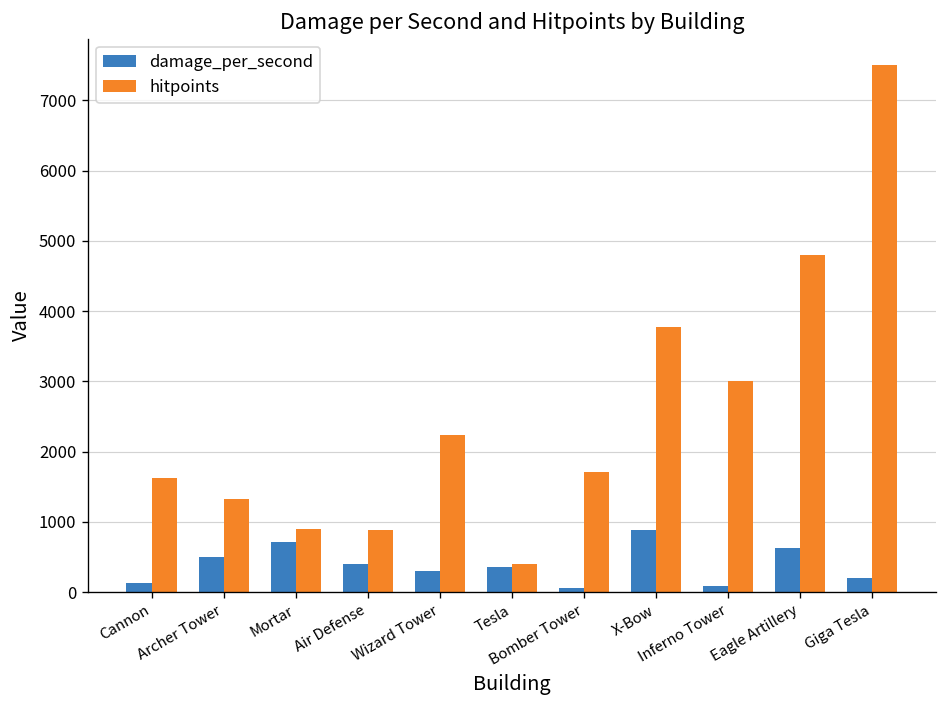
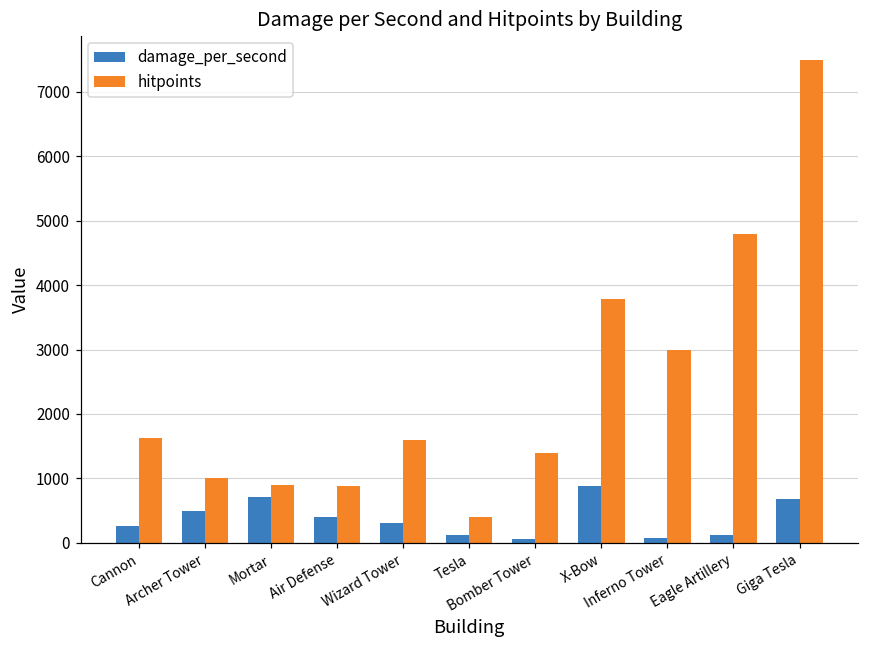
  {
    "damage_per_second": {
-     "Cannon": 100,
+     "Cannon": 300,
      "Archer Tower": 500,
      "Mortar": 700,
      "Air Defense": 400,
      "Wizard Tower": 300,
-     "Tesla": 400,
+     "Tesla": 100,
      "Bomber Tower": 100,
      "X-Bow": 900,
      "Inferno Tower": 100,
-     "Eagle Artillery": 600,
-     "Giga Tesla": 200
+     "Eagle Artillery": 100,
+     "Giga Tesla": 700
    },
    "hitpoints": {
      "Cannon": 1600,
-     "Archer Tower": 1300,
+     "Archer Tower": 1000,
      "Mortar": 900,
      "Air Defense": 900,
-     "Wizard Tower": 2200,
+     "Wizard Tower": 1600,
      "Tesla": 400,
-     "Bomber Tower": 1700,
+     "Bomber Tower": 1400,
      "X-Bow": 3800,
      "Inferno Tower": 3000,
      "Eagle Artillery": 4800,
      "Giga Tesla": 7500
    }
  }
